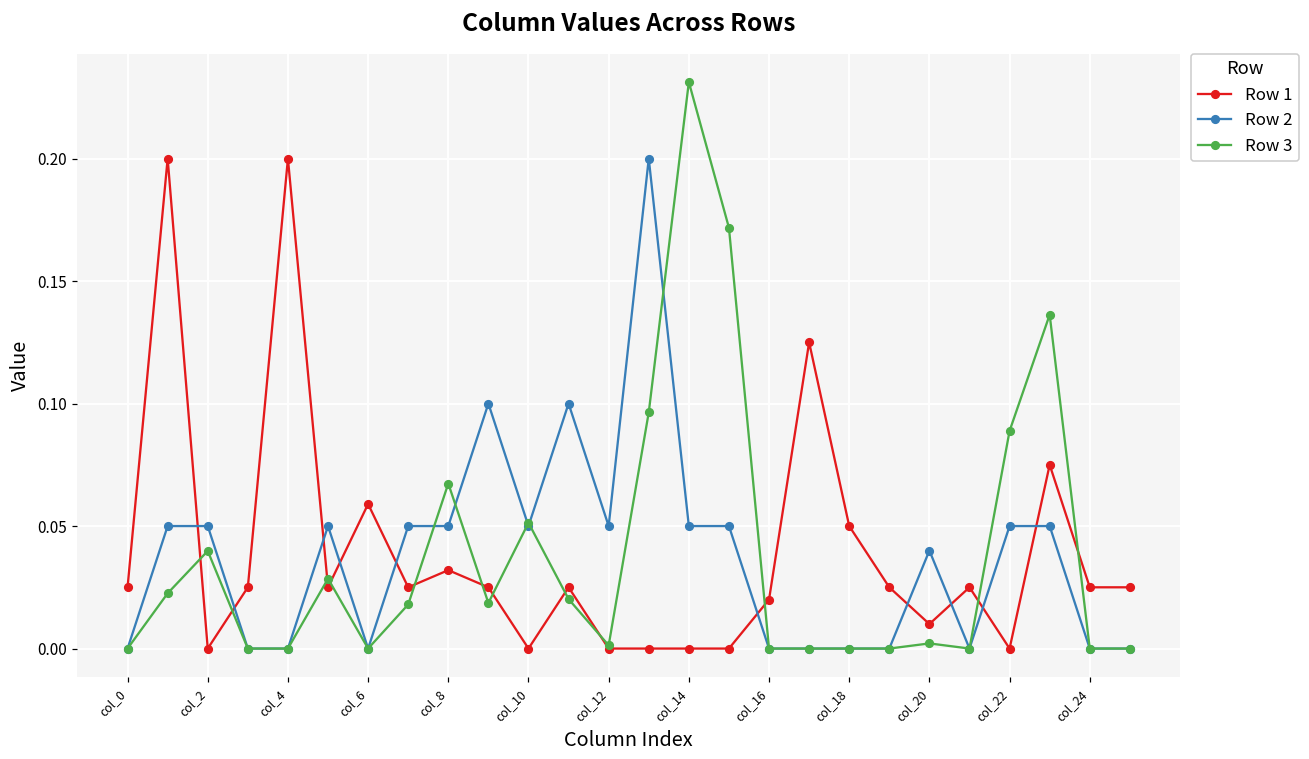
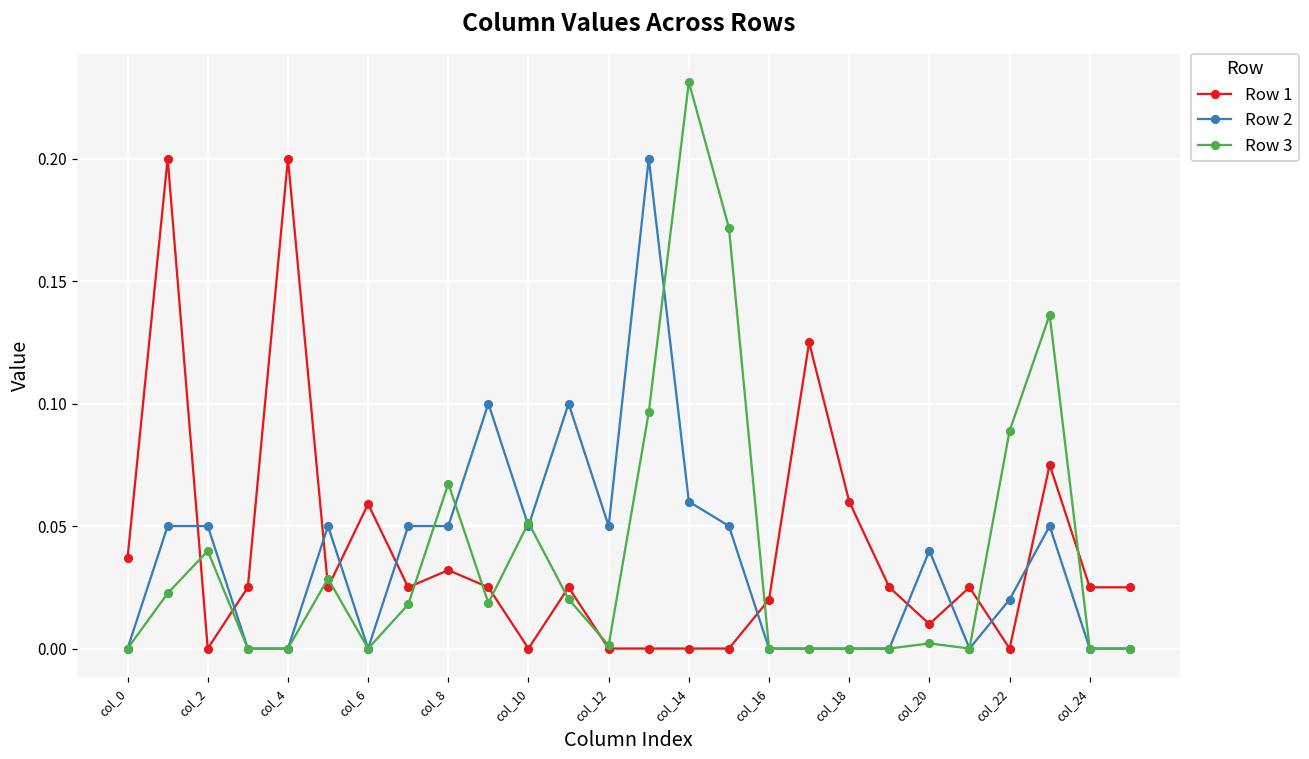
  {
    "Row 1": {
-     "col_0": 0.025,
+     "col_0": 0.037,
      "col_2": 0.000,
      "col_4": 0.200,
      "col_6": 0.059,
      "col_8": 0.032,
      "col_10": 0.000,
      "col_12": 0.000,
      "col_14": 0.000,
      "col_16": 0.020,
-     "col_18": 0.05,
+     "col_18": 0.06,
      "col_20": 0.010,
      "col_22": 0.000,
      "col_24": 0.025
    },
    "Row 2": {
      "col_2": 0.05,
      "col_8": 0.05,
      "col_10": 0.05,
      "col_12": 0.05,
-     "col_14": 0.05,
+     "col_14": 0.06,
      "col_20": 0.04,
-     "col_22": 0.05
+     "col_22": 0.02
    },
    "Row 3": {
      "col_2": 0.040,
      "col_8": 0.067,
      "col_10": 0.051,
      "col_12": 0.001,
      "col_14": 0.231,
      "col_20": 0.002,
      "col_22": 0.089
    }
  }
